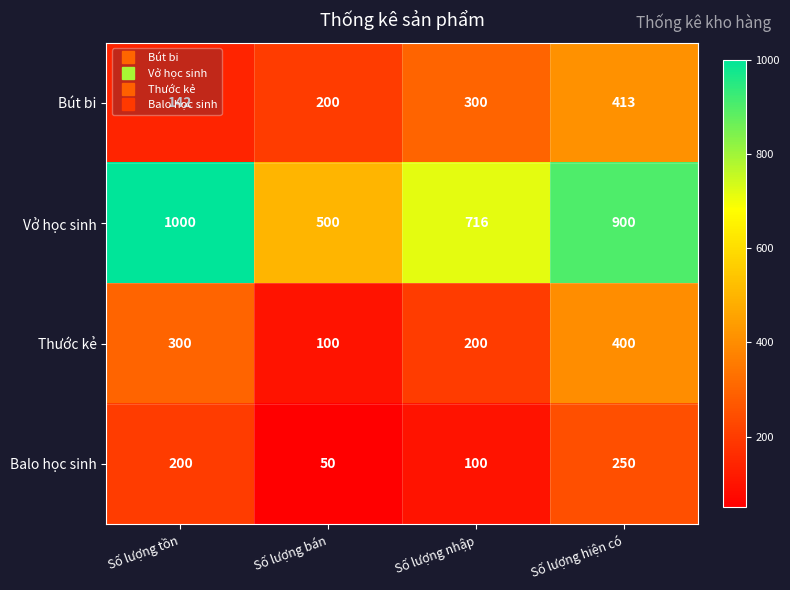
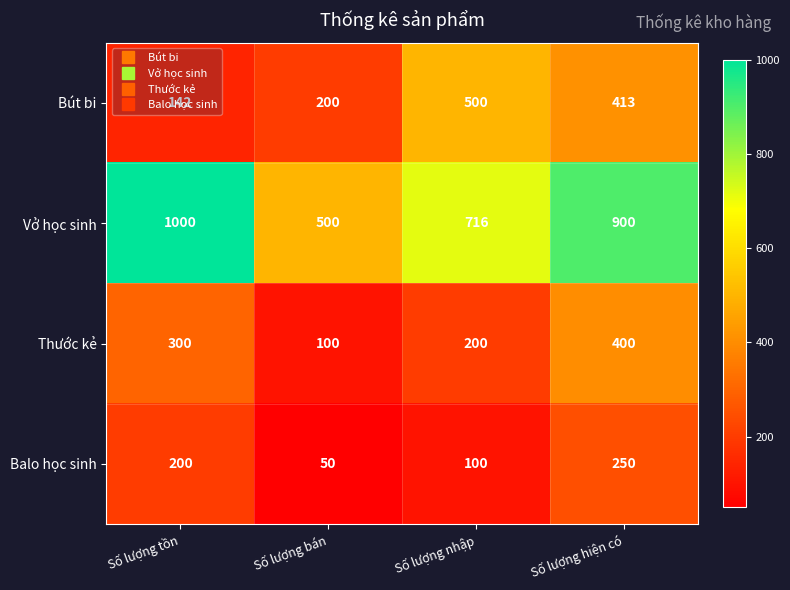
  {
    "Bút bi": {
      "Số lượng bán": 200,
-     "Số lượng nhập": 300,
+     "Số lượng nhập": 500,
      "Số lượng hiện có": 413
    },
    "Vở học sinh": {
      "Số lượng tồn": 1000,
      "Số lượng bán": 500,
      "Số lượng nhập": 716,
      "Số lượng hiện có": 900
    },
    "Thước kẻ": {
      "Số lượng tồn": 300,
      "Số lượng bán": 100,
      "Số lượng nhập": 200,
      "Số lượng hiện có": 400
    },
    "Balo học sinh": {
      "Số lượng tồn": 200,
      "Số lượng bán": 50,
      "Số lượng nhập": 100,
      "Số lượng hiện có": 250
    }
  }
